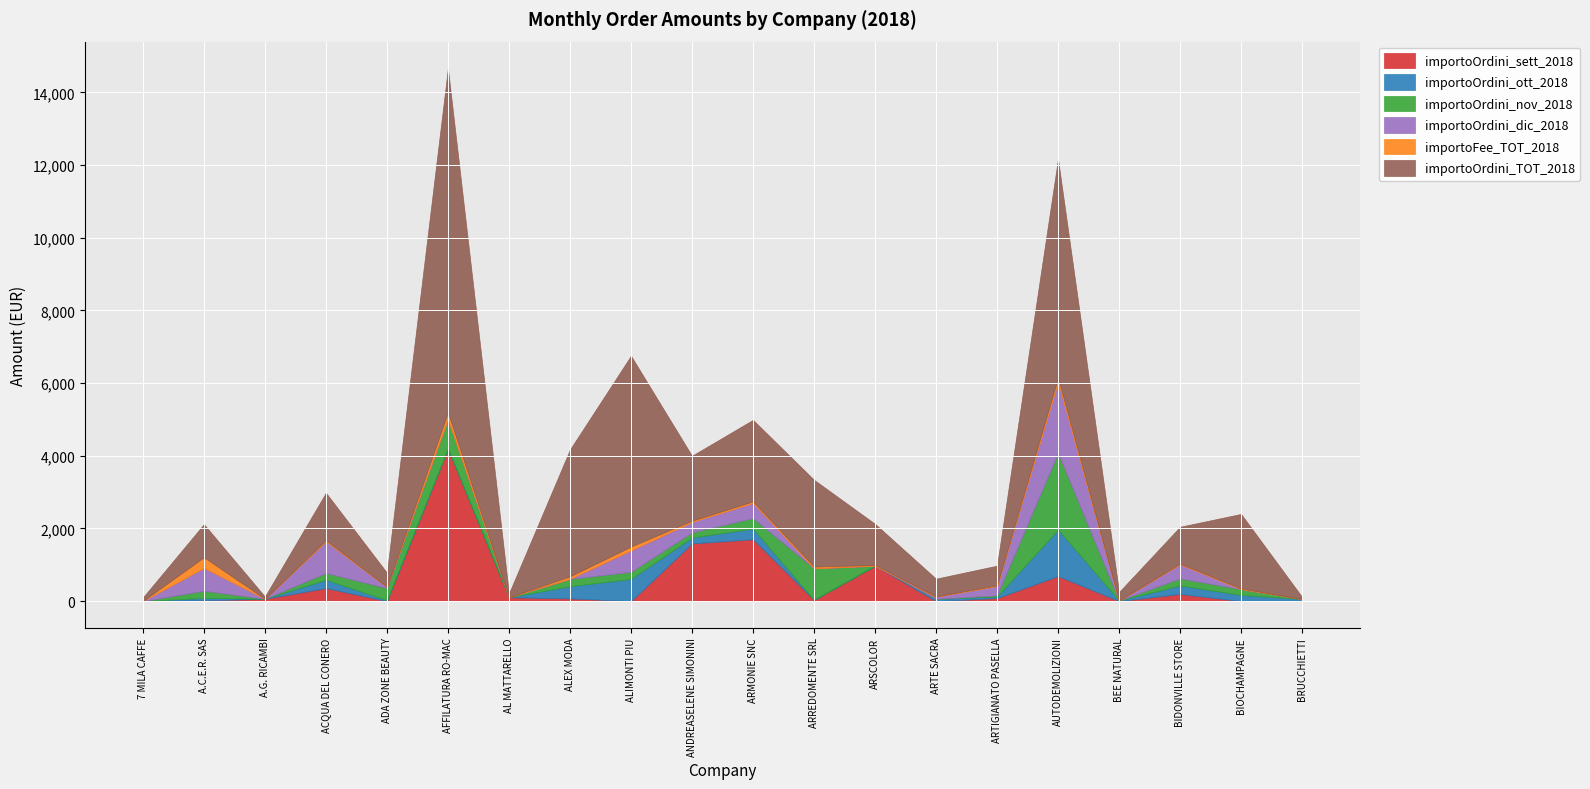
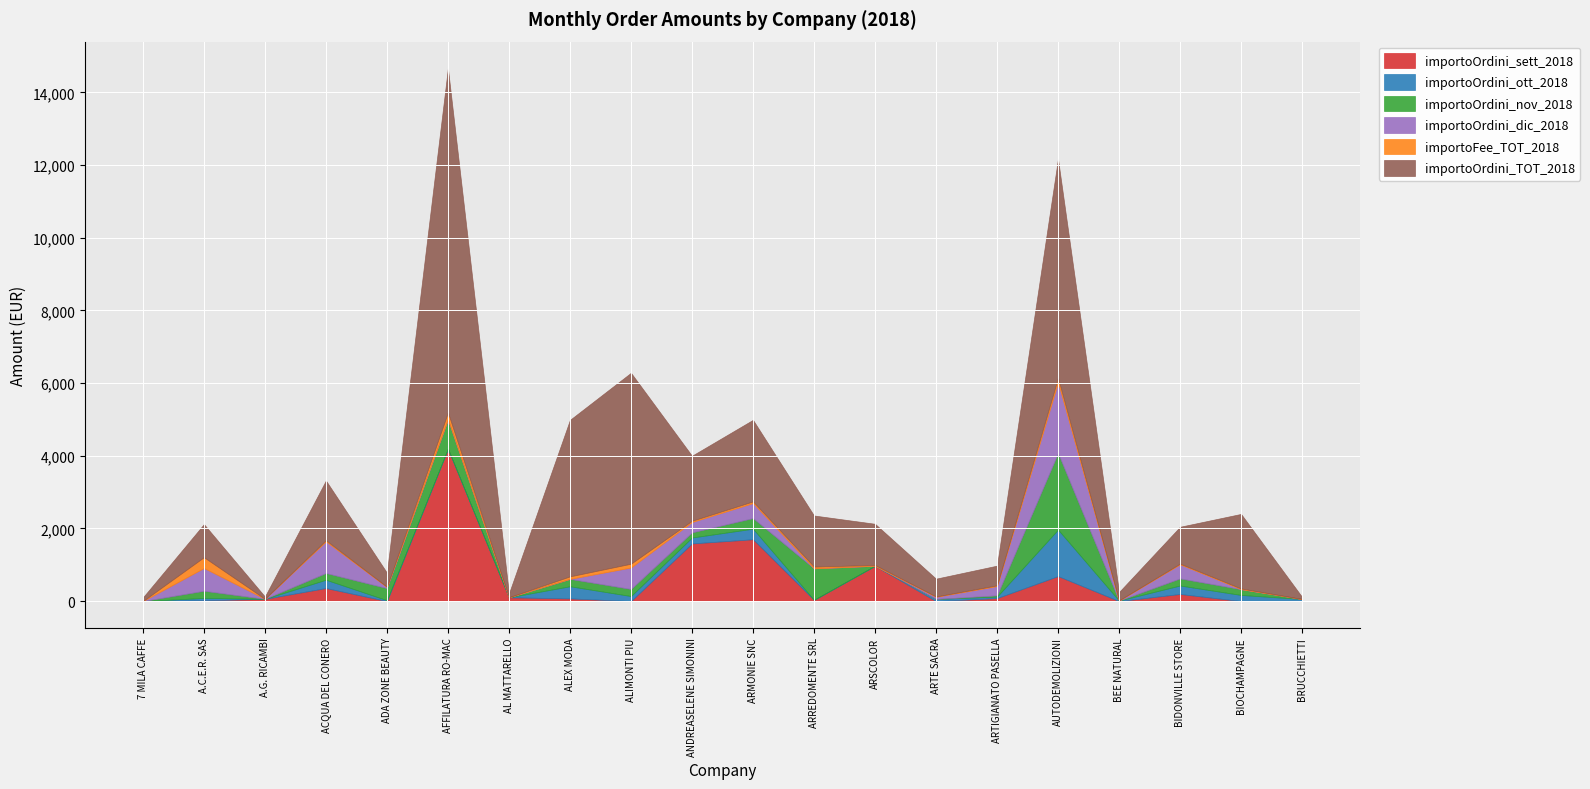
  {
    "importoOrdini_sett_2018": {
      "ACQUA DEL CONERO": "400",
      "ALEX MODA": "100",
      "ALIMONTI PIU": "0",
      "ANDREASELENE SIMONINI": "1,600",
      "ARMONIE SNC": "1,700",
      "AUTODEMOLIZIONI": "700",
      "BIDONVILLE STORE": "200",
      "BIOCHAMPAGNE": "0"
    },
    "importoOrdini_ott_2018": {
      "ACQUA DEL CONERO": "200",
      "ALEX MODA": "300",
-     "ALIMONTI PIU": "600",
+     "ALIMONTI PIU": "100",
      "ANDREASELENE SIMONINI": "200",
      "ARMONIE SNC": "300",
      "AUTODEMOLIZIONI": "1,300",
      "BIDONVILLE STORE": "200",
      "BIOCHAMPAGNE": "200"
    },
    "importoOrdini_nov_2018": {
      "A.C.E.R. SAS": "200",
      "ACQUA DEL CONERO": "200",
      "ALIMONTI PIU": "200",
      "ANDREASELENE SIMONINI": "100",
      "ARMONIE SNC": "300",
      "AUTODEMOLIZIONI": "2,100",
      "BIDONVILLE STORE": "200"
    },
    "importoOrdini_dic_2018": {
      "A.C.E.R. SAS": "600",
      "ALIMONTI PIU": "600",
      "AUTODEMOLIZIONI": "1,900"
    },
    "importoFee_TOT_2018": {
      "A.C.E.R. SAS": "300",
      "AFFILATURA RO-MAC": "200",
      "ALIMONTI PIU": "100",
      "AUTODEMOLIZIONI": "100"
    },
    "importoOrdini_TOT_2018": {
      "7 MILA CAFFE": "100",
      "A.C.E.R. SAS": "900",
-     "ACQUA DEL CONERO": "1,300",
+     "ACQUA DEL CONERO": "1,600",
      "ADA ZONE BEAUTY": "400",
      "AFFILATURA RO-MAC": "9,500",
      "AL MATTARELLO": "100",
-     "ALEX MODA": "3,500",
+     "ALEX MODA": "4,300",
      "ALIMONTI PIU": "5,300",
      "ANDREASELENE SIMONINI": "1,800",
      "ARMONIE SNC": "2,200",
-     "ARREDOMENTE SRL": "2,400",
+     "ARREDOMENTE SRL": "1,400",
      "ARSCOLOR": "1,100",
      "ARTE SACRA": "500",
      "ARTIGIANATO PASELLA": "500",
      "AUTODEMOLIZIONI": "6,000",
      "BEE NATURAL": "200",
      "BIDONVILLE STORE": "1,000",
      "BIOCHAMPAGNE": "2,100"
    }
  }
